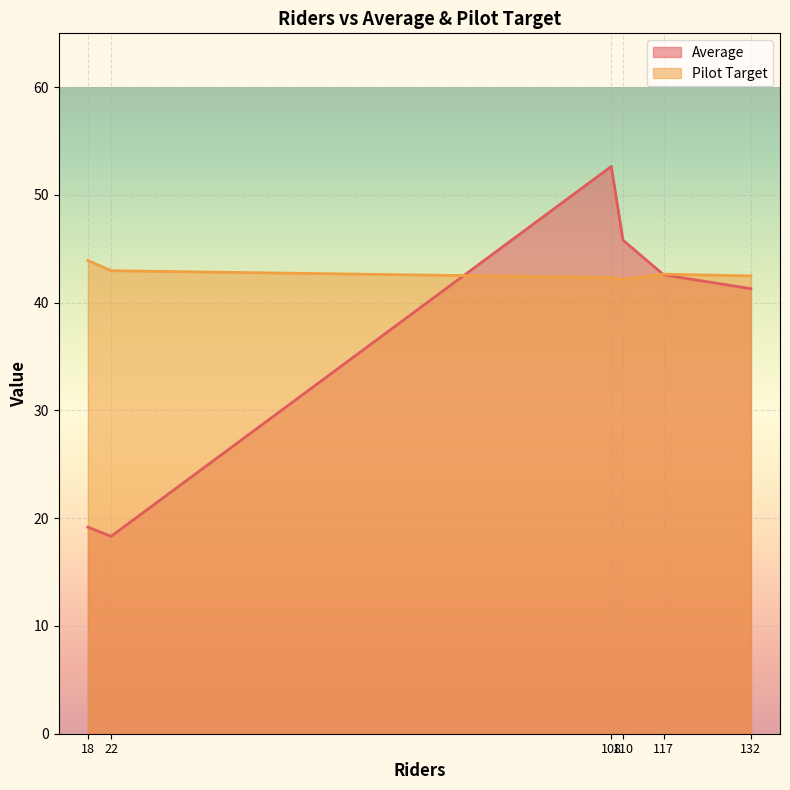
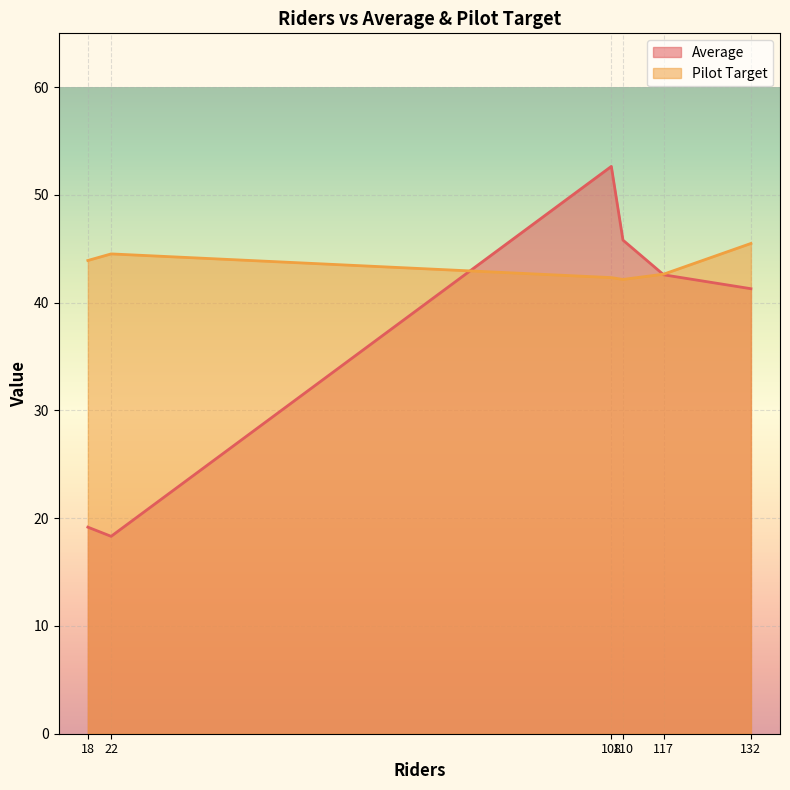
  {
    "Average": {
      "18": 19.2,
      "22": 18.3,
      "132": 41.3
    },
    "Pilot Target": {
      "18": 43.9,
-     "22": 43.0,
-     "132": 42.5
+     "22": 44.5,
+     "132": 45.5
    }
  }
